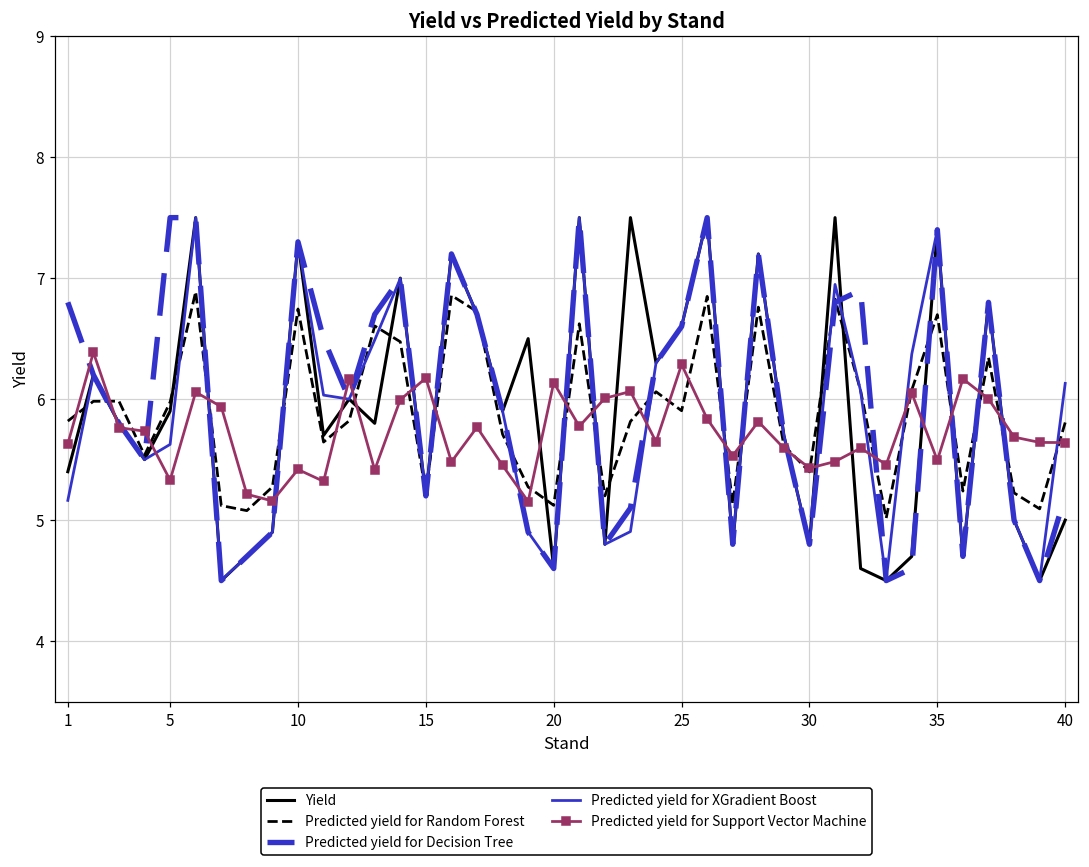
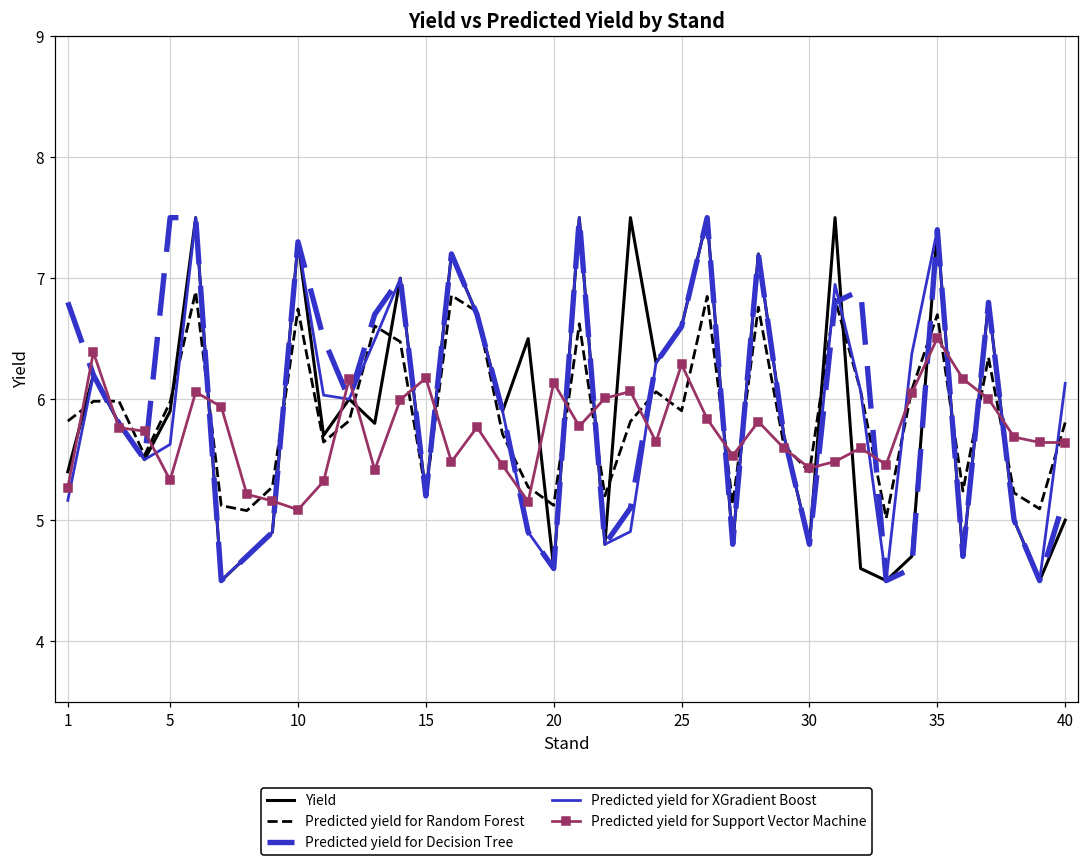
  {
    "Predicted yield for Support Vector Machine": {
-     "1": 5.63,
+     "1": 5.27,
      "5": 5.33,
-     "10": 5.42,
+     "10": 5.09,
      "15": 6.17,
      "20": 6.14,
      "25": 6.29,
      "30": 5.43,
-     "35": 5.49,
+     "35": 6.50,
      "40": 5.64
    }
  }
